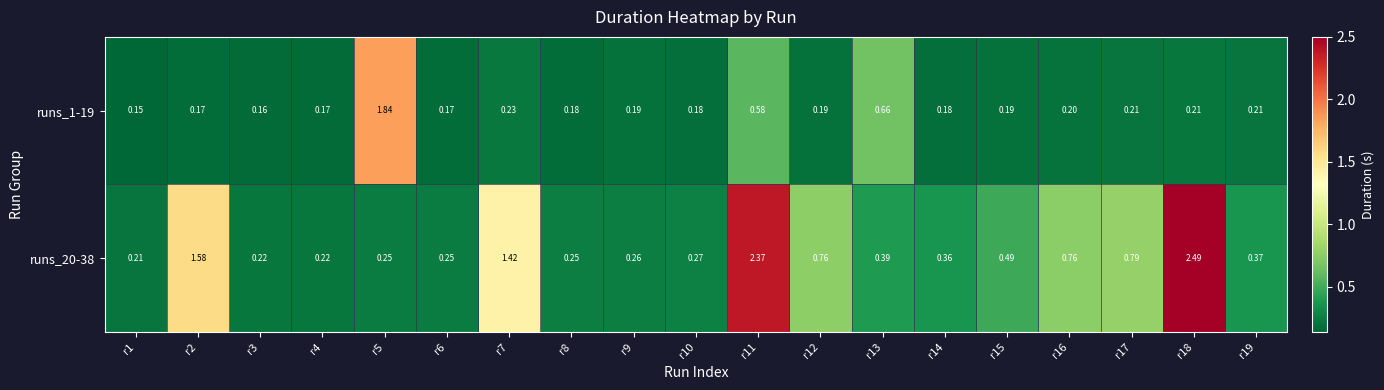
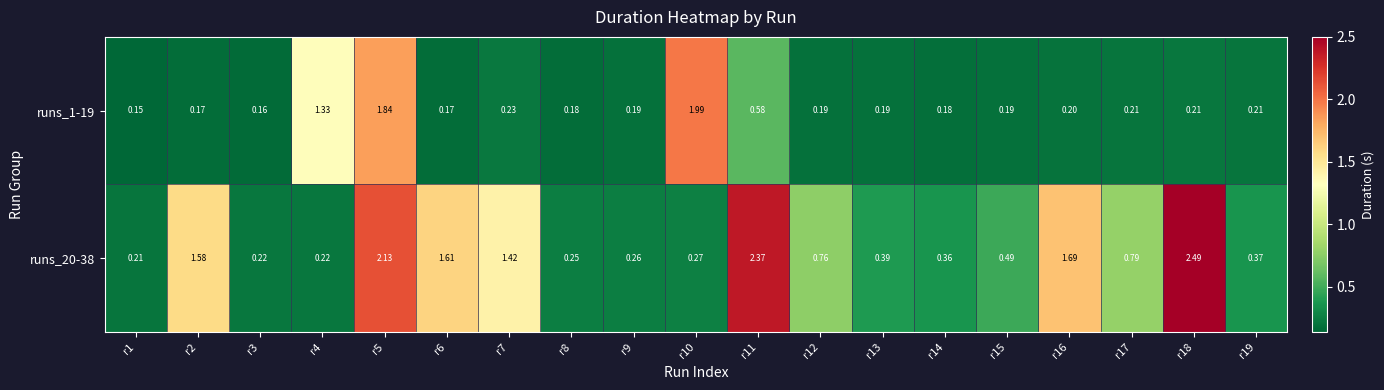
  {
    "runs_1-19": {
      "r1": 0.15,
      "r2": 0.17,
      "r3": 0.16,
-     "r4": 0.17,
+     "r4": 1.33,
      "r5": 1.84,
      "r6": 0.17,
      "r7": 0.23,
      "r8": 0.18,
      "r9": 0.19,
-     "r10": 0.18,
+     "r10": 1.99,
      "r11": 0.58,
      "r12": 0.19,
-     "r13": 0.66,
+     "r13": 0.19,
      "r14": 0.18,
      "r15": 0.19,
      "r16": 0.20,
      "r17": 0.21,
      "r18": 0.21,
      "r19": 0.21
    },
    "runs_20-38": {
      "r1": 0.21,
      "r2": 1.58,
      "r3": 0.22,
      "r4": 0.22,
-     "r5": 0.25,
-     "r6": 0.25,
+     "r5": 2.13,
+     "r6": 1.61,
      "r7": 1.42,
      "r8": 0.25,
      "r9": 0.26,
      "r10": 0.27,
      "r11": 2.37,
      "r12": 0.76,
      "r13": 0.39,
      "r14": 0.36,
      "r15": 0.49,
-     "r16": 0.76,
+     "r16": 1.69,
      "r17": 0.79,
      "r18": 2.49,
      "r19": 0.37
    }
  }
